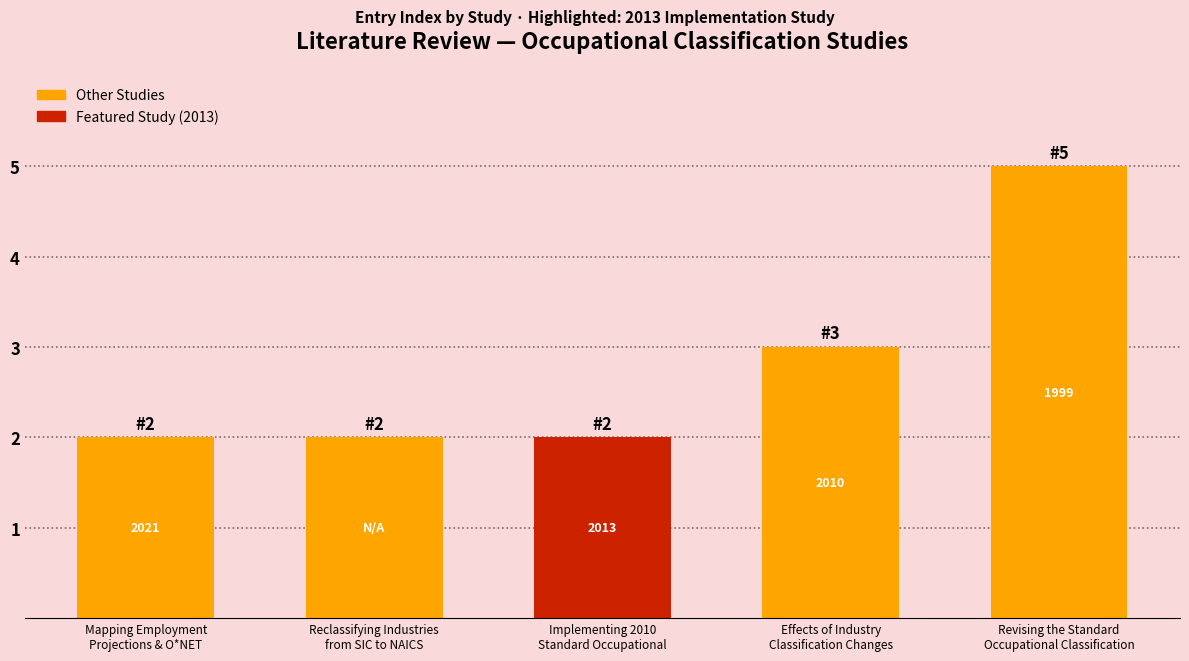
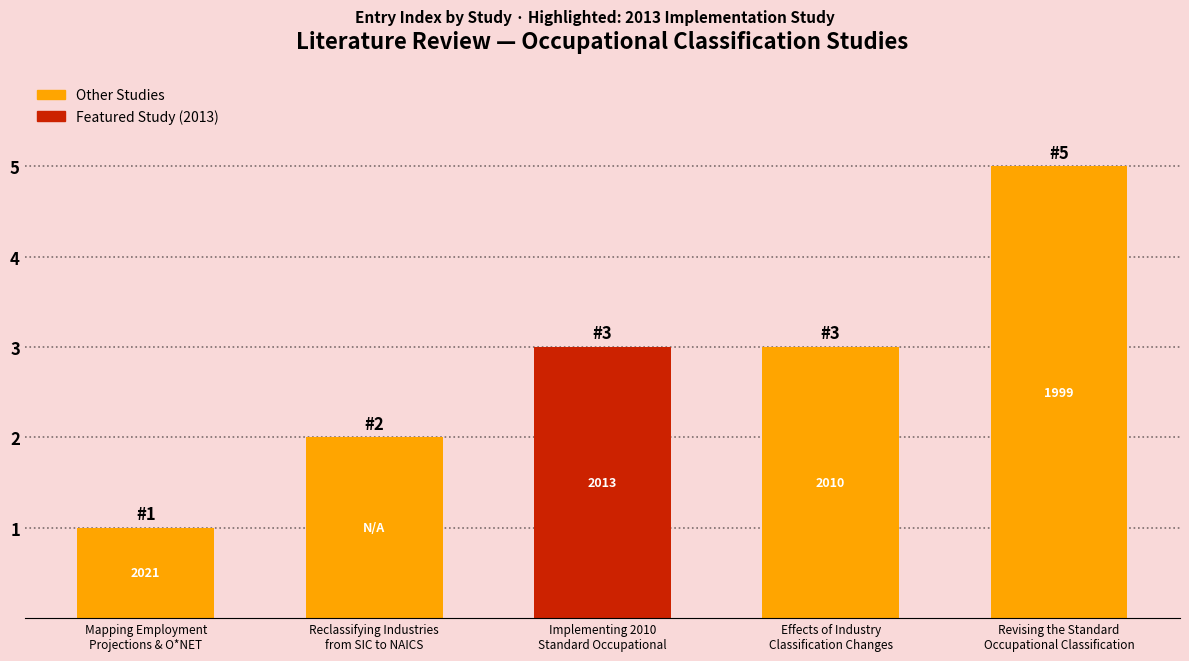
  {
-   "Mapping Employment Projections & O*NET": 2,
+   "Mapping Employment Projections & O*NET": 1,
    "Reclassifying Industries from SIC to NAICS": 2,
-   "Implementing 2010 Standard Occupational": 2,
+   "Implementing 2010 Standard Occupational": 3,
    "Effects of Industry Classification Changes": 3,
    "Revising the Standard Occupational Classification": 5
  }
